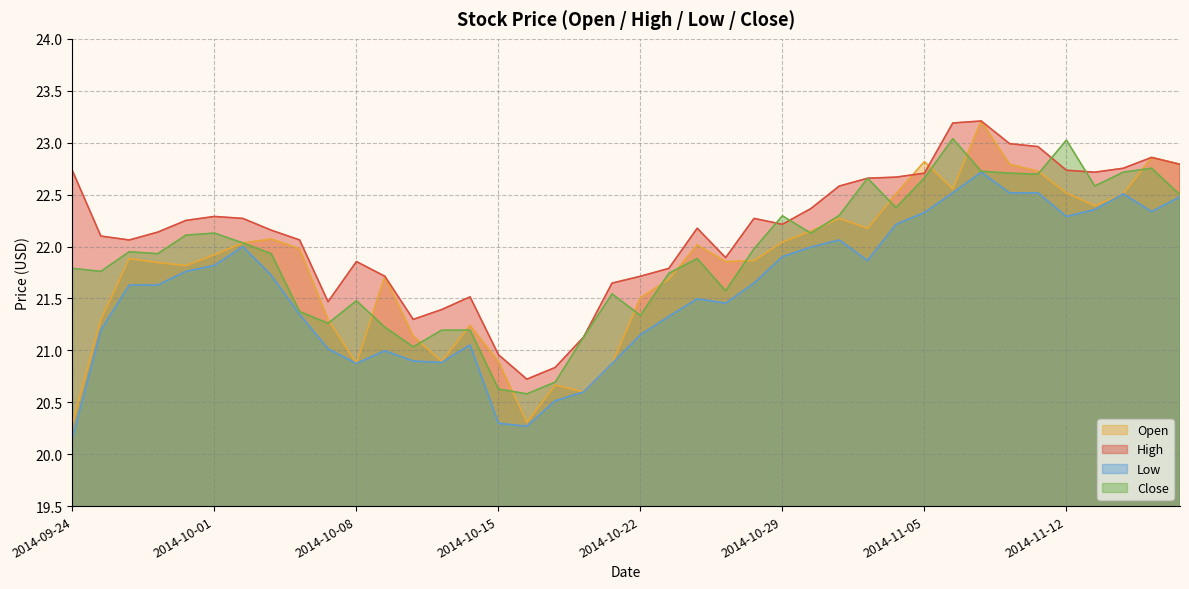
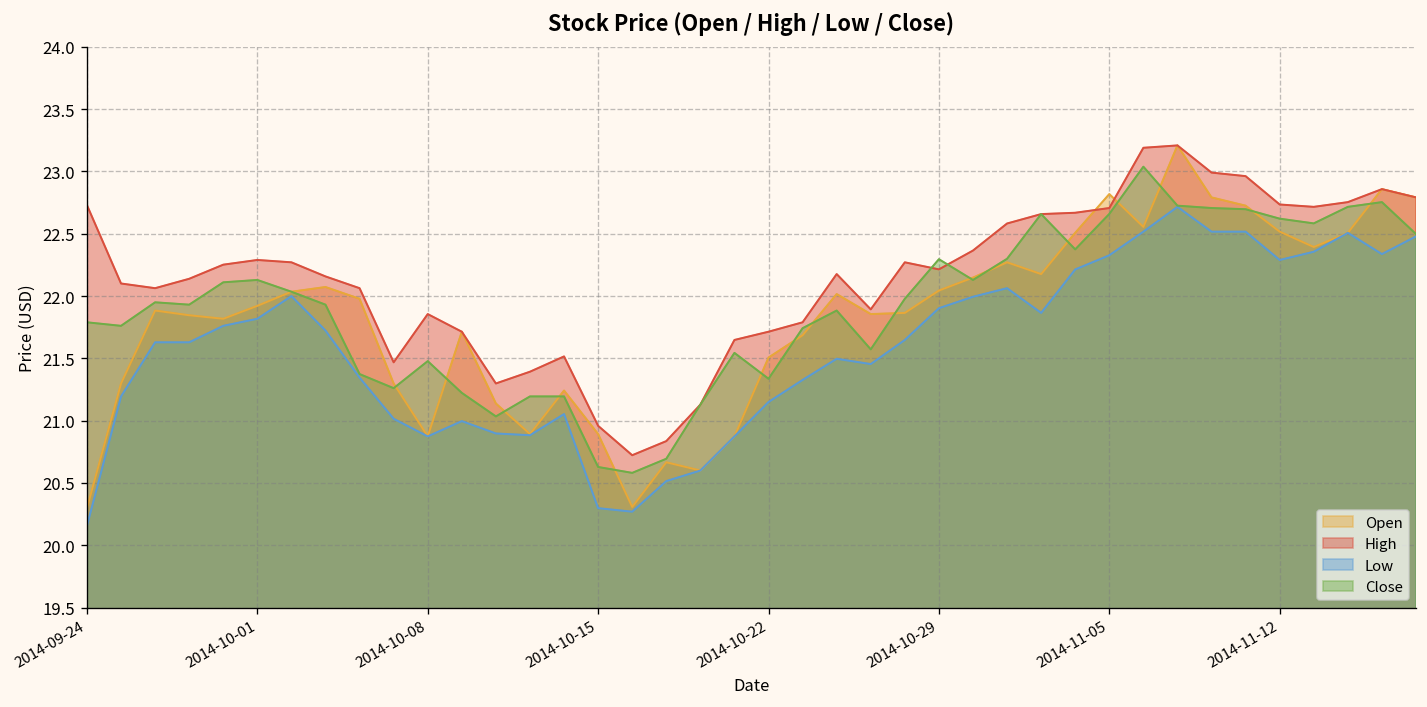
  {
    "Open": {
      "2014-09-24": 20.30,
      "2014-10-01": 21.92,
      "2014-10-15": 20.89,
      "2014-10-22": 21.51,
      "2014-10-29": 22.04,
      "2014-11-05": 22.82,
      "2014-11-12": 22.52
    },
    "High": {
      "2014-09-24": 22.73,
      "2014-10-01": 22.29,
      "2014-10-08": 21.86,
      "2014-10-15": 20.96,
      "2014-10-22": 21.71,
      "2014-10-29": 22.21,
      "2014-11-05": 22.71,
      "2014-11-12": 22.73
    },
    "Low": {
      "2014-09-24": 20.16,
      "2014-10-01": 21.82,
      "2014-10-15": 20.30,
      "2014-10-22": 21.15,
      "2014-10-29": 21.90,
      "2014-11-05": 22.33,
      "2014-11-12": 22.29
    },
    "Close": {
      "2014-09-24": 21.79,
      "2014-10-01": 22.13,
      "2014-10-08": 21.48,
      "2014-10-15": 20.63,
      "2014-10-22": 21.34,
      "2014-10-29": 22.30,
      "2014-11-05": 22.66,
-     "2014-11-12": 23.02
+     "2014-11-12": 22.62
    }
  }
